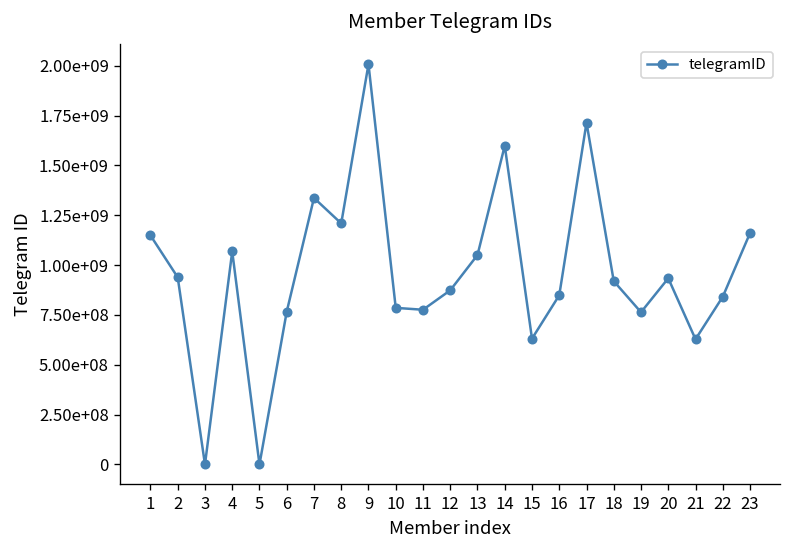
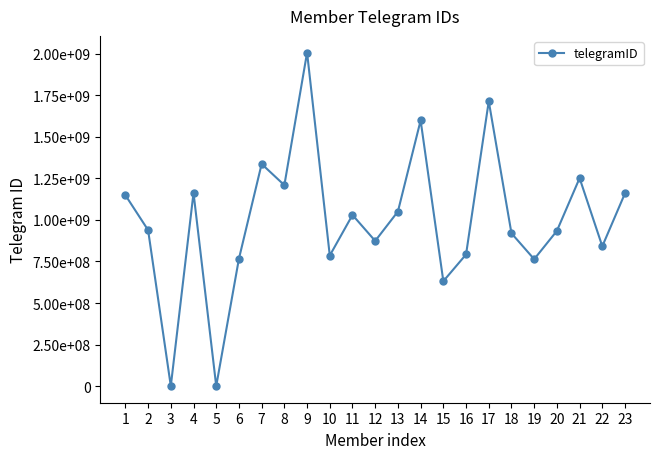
  {
    "1": 1150000000,
    "2": 940000000,
    "3": 0,
-   "4": 1070000000,
+   "4": 1160000000,
    "5": 0,
    "6": 770000000,
    "7": 1340000000,
    "8": 1210000000,
    "9": 2010000000,
    "10": 790000000,
-   "11": 780000000,
+   "11": 1030000000,
    "12": 870000000,
    "13": 1050000000,
    "14": 1600000000,
    "15": 630000000,
-   "16": 850000000,
+   "16": 790000000,
    "17": 1710000000,
    "18": 920000000,
    "19": 760000000,
    "20": 930000000,
-   "21": 630000000,
+   "21": 1250000000,
    "22": 840000000,
    "23": 1160000000
  }
